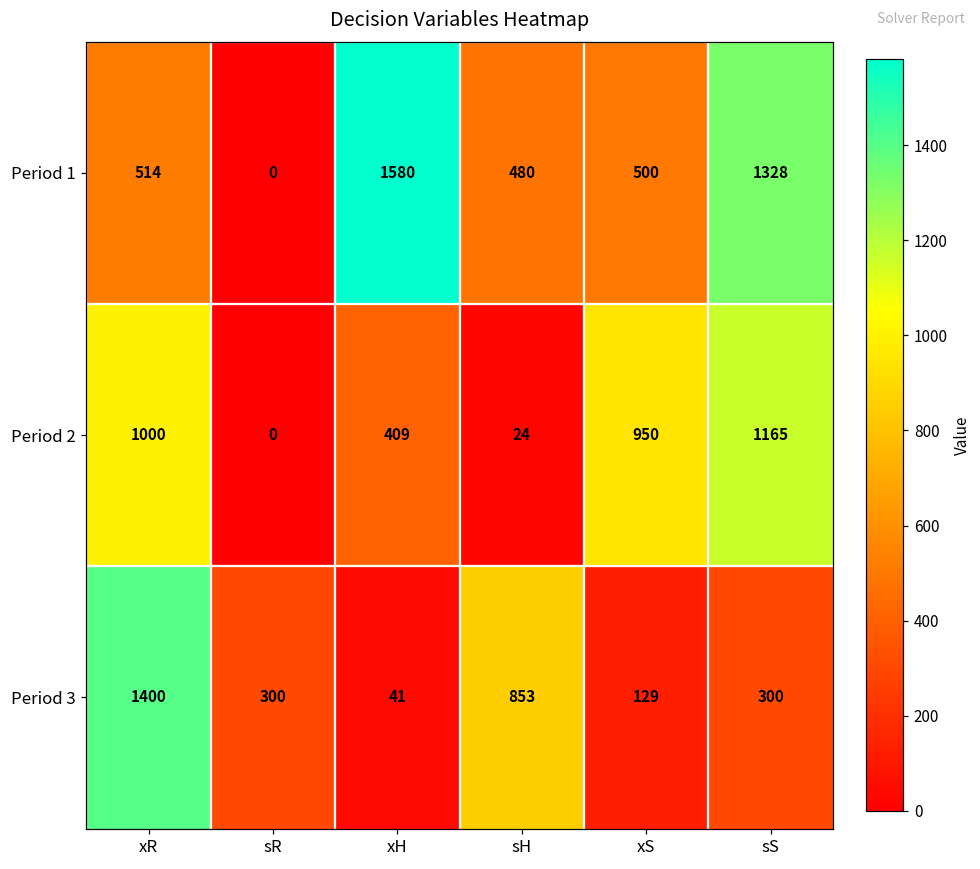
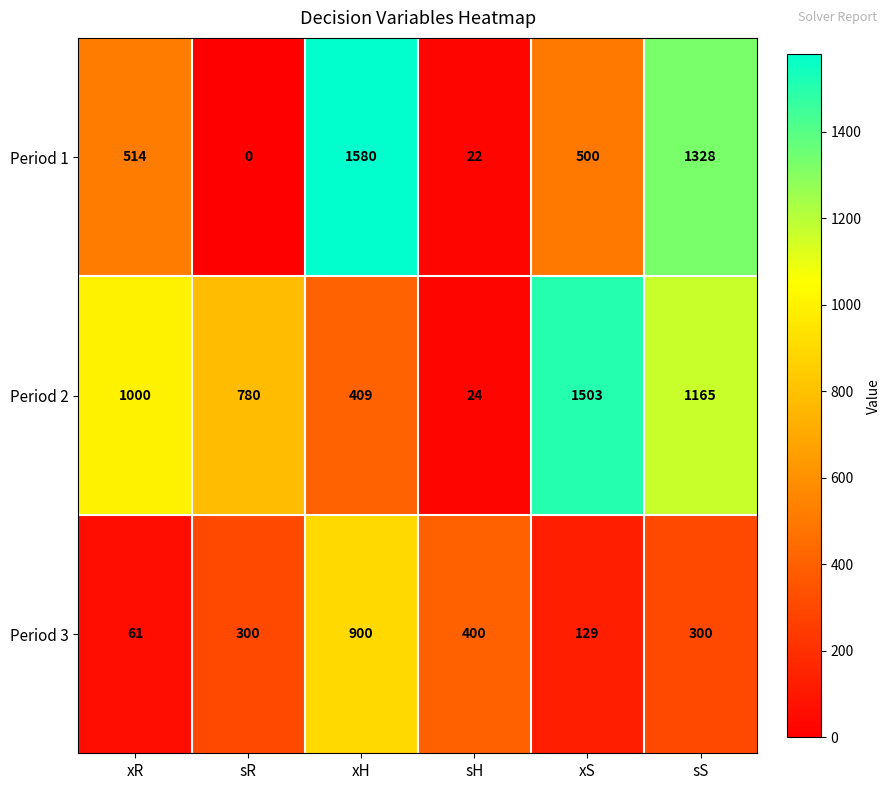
  {
    "Period 1": {
      "xR": 514,
      "sR": 0,
      "xH": 1580,
-     "sH": 480,
+     "sH": 22,
      "xS": 500,
      "sS": 1328
    },
    "Period 2": {
      "xR": 1000,
-     "sR": 0,
+     "sR": 780,
      "xH": 409,
      "sH": 24,
-     "xS": 950,
+     "xS": 1503,
      "sS": 1165
    },
    "Period 3": {
-     "xR": 1400,
+     "xR": 61,
      "sR": 300,
-     "xH": 41,
-     "sH": 853,
+     "xH": 900,
+     "sH": 400,
      "xS": 129,
      "sS": 300
    }
  }
